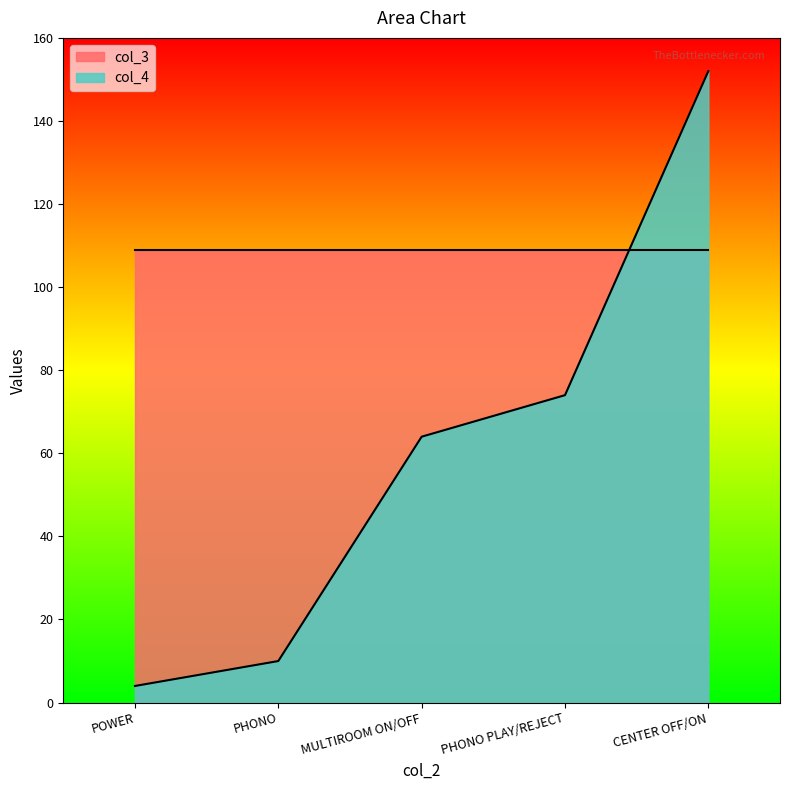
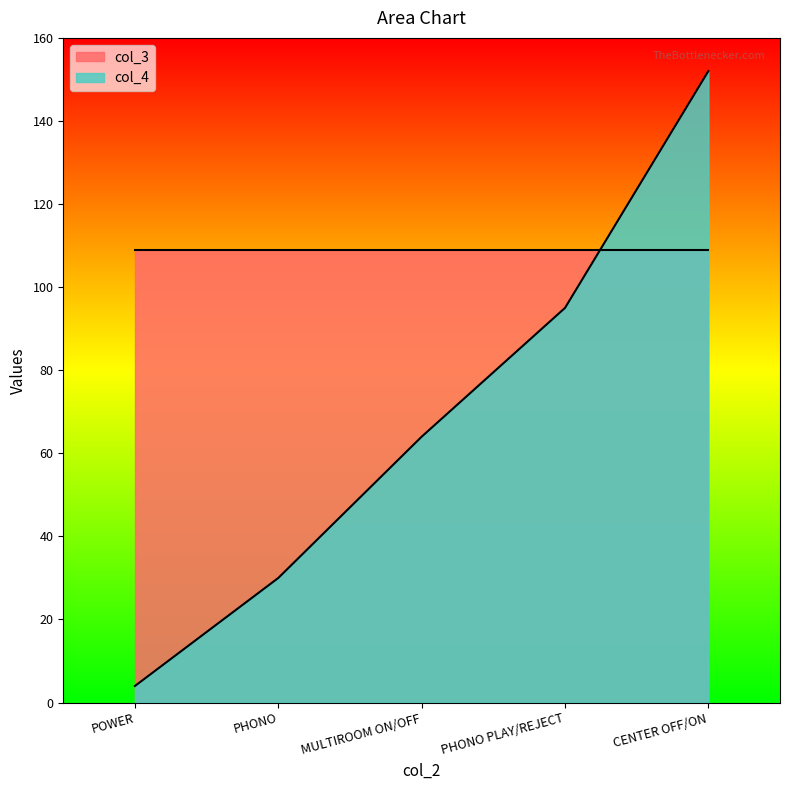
  {
    "col_3": {
      "POWER": 109,
      "PHONO": 109,
      "MULTIROOM ON/OFF": 109,
      "PHONO PLAY/REJECT": 109,
      "CENTER OFF/ON": 109
    },
    "col_4": {
      "POWER": 4,
-     "PHONO": 10,
+     "PHONO": 30,
      "MULTIROOM ON/OFF": 64,
-     "PHONO PLAY/REJECT": 74,
+     "PHONO PLAY/REJECT": 95,
      "CENTER OFF/ON": 152
    }
  }
